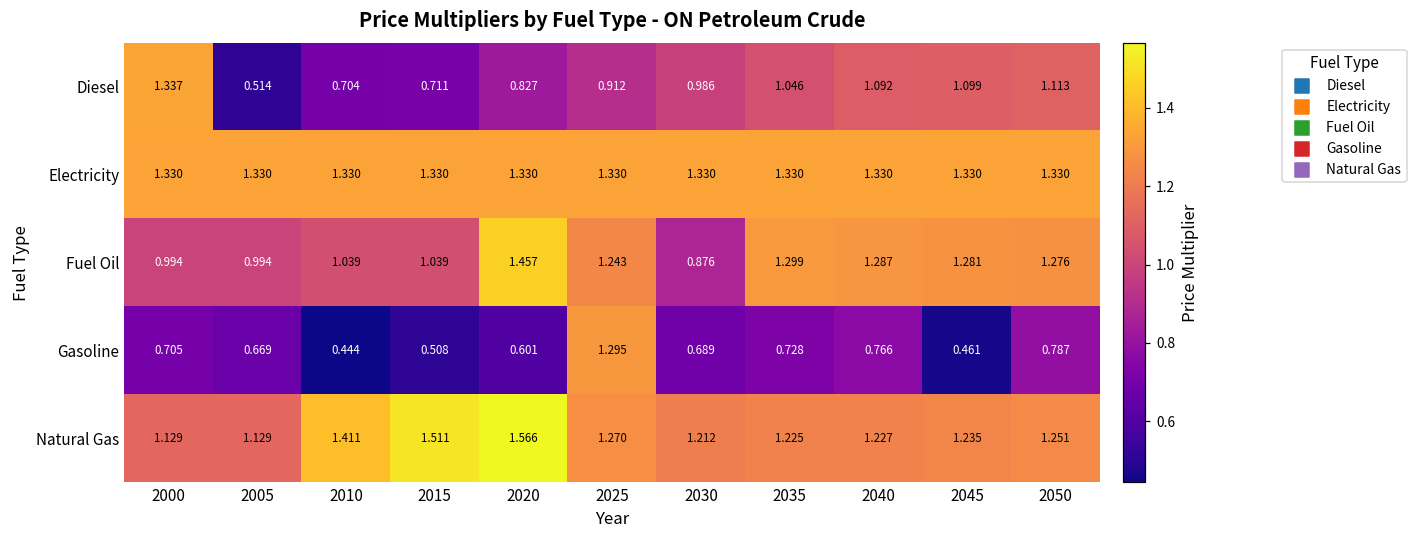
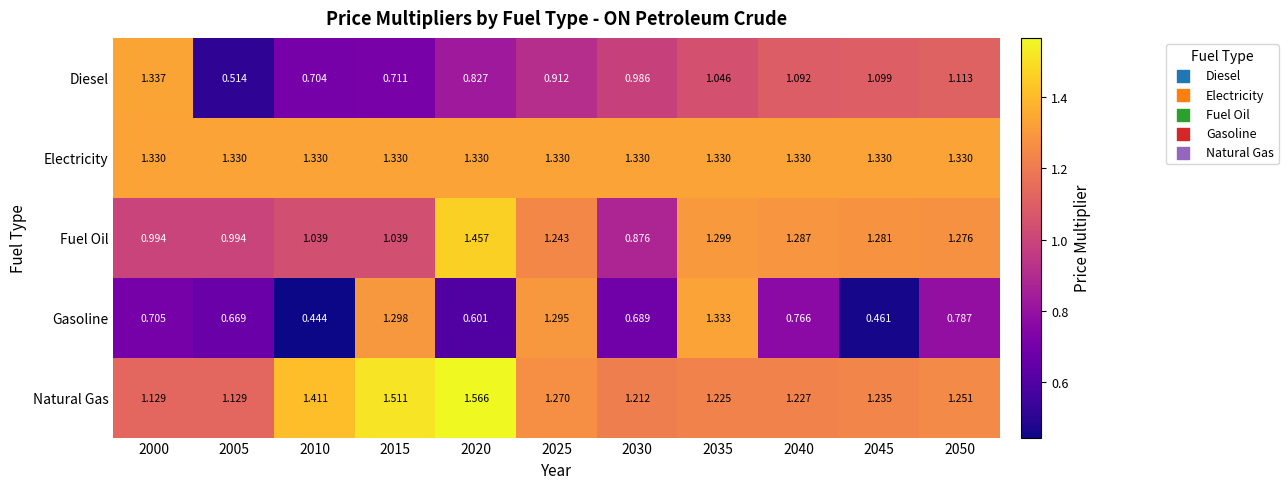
  {
    "Diesel": {
      "2000": 1.337,
      "2005": 0.514,
      "2010": 0.704,
      "2015": 0.711,
      "2020": 0.827,
      "2025": 0.912,
      "2030": 0.986,
      "2035": 1.046,
      "2040": 1.092,
      "2045": 1.099,
      "2050": 1.113
    },
    "Electricity": {
      "2000": 1.330,
      "2005": 1.330,
      "2010": 1.330,
      "2015": 1.330,
      "2020": 1.330,
      "2025": 1.330,
      "2030": 1.330,
      "2035": 1.330,
      "2040": 1.330,
      "2045": 1.330,
      "2050": 1.330
    },
    "Fuel Oil": {
      "2000": 0.994,
      "2005": 0.994,
      "2010": 1.039,
      "2015": 1.039,
      "2020": 1.457,
      "2025": 1.243,
      "2030": 0.876,
      "2035": 1.299,
      "2040": 1.287,
      "2045": 1.281,
      "2050": 1.276
    },
    "Gasoline": {
      "2000": 0.705,
      "2005": 0.669,
      "2010": 0.444,
-     "2015": 0.508,
+     "2015": 1.298,
      "2020": 0.601,
      "2025": 1.295,
      "2030": 0.689,
-     "2035": 0.728,
+     "2035": 1.333,
      "2040": 0.766,
      "2045": 0.461,
      "2050": 0.787
    },
    "Natural Gas": {
      "2000": 1.129,
      "2005": 1.129,
      "2010": 1.411,
      "2015": 1.511,
      "2020": 1.566,
      "2025": 1.270,
      "2030": 1.212,
      "2035": 1.225,
      "2040": 1.227,
      "2045": 1.235,
      "2050": 1.251
    }
  }
